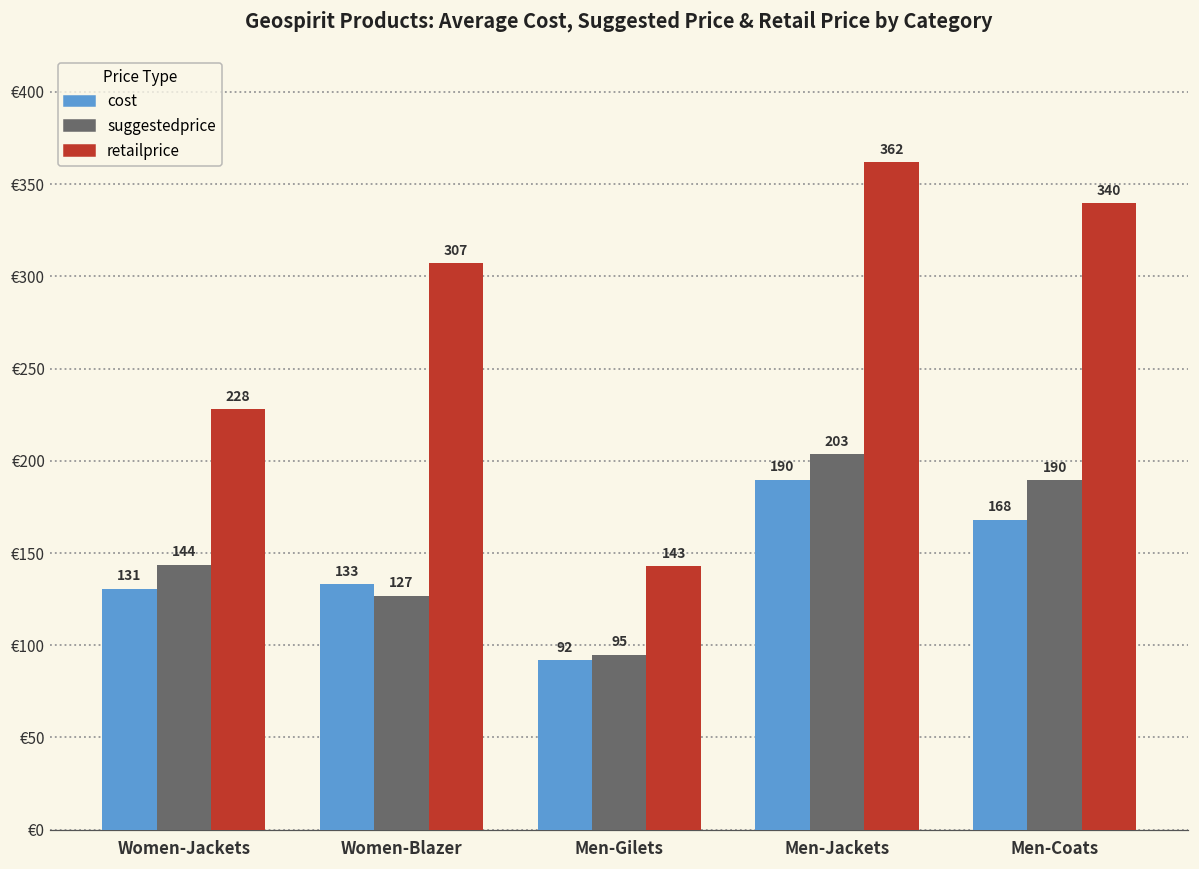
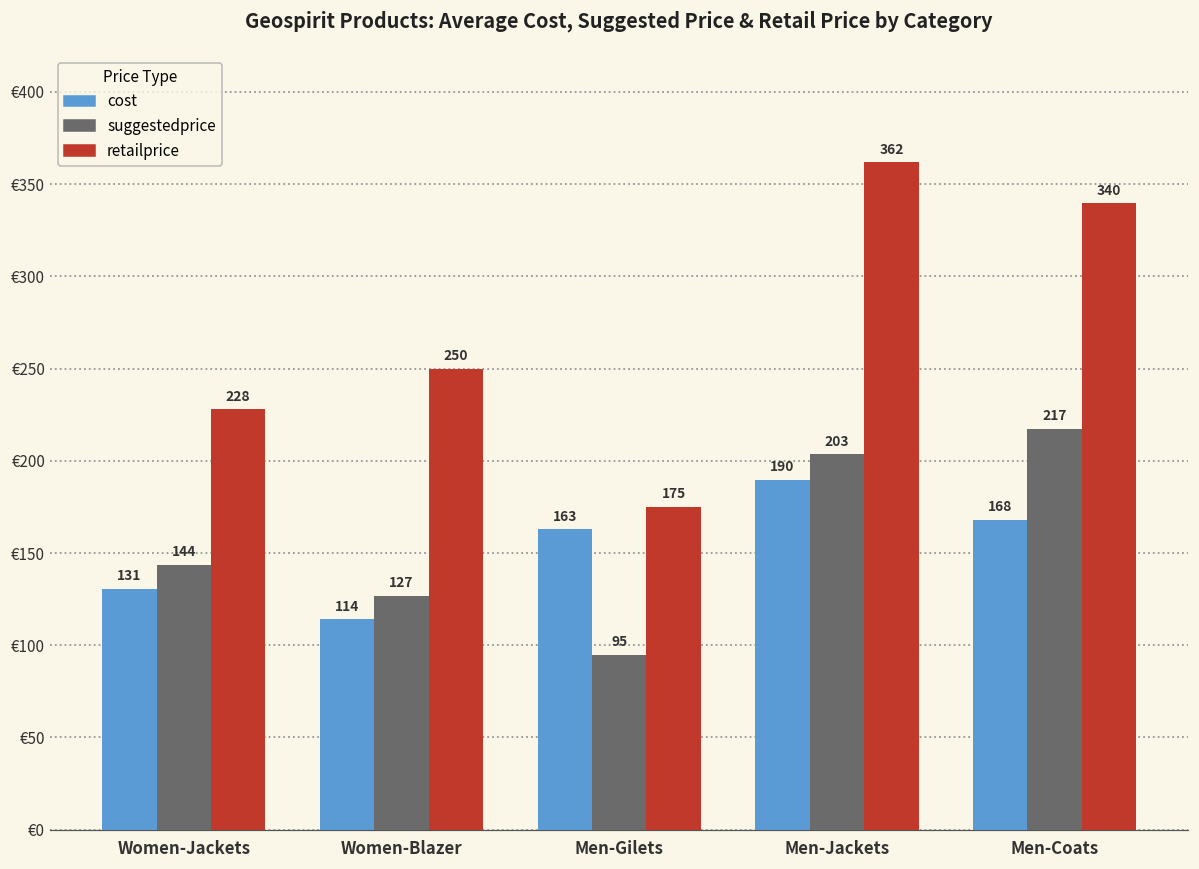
  {
    "cost": {
      "Women-Jackets": 131,
-     "Women-Blazer": 133,
-     "Men-Gilets": 92,
+     "Women-Blazer": 114,
+     "Men-Gilets": 163,
      "Men-Jackets": 190,
      "Men-Coats": 168
    },
    "suggestedprice": {
      "Women-Jackets": 144,
      "Women-Blazer": 127,
      "Men-Gilets": 95,
      "Men-Jackets": 203,
-     "Men-Coats": 190
+     "Men-Coats": 217
    },
    "retailprice": {
      "Women-Jackets": 228,
-     "Women-Blazer": 307,
-     "Men-Gilets": 143,
+     "Women-Blazer": 250,
+     "Men-Gilets": 175,
      "Men-Jackets": 362,
      "Men-Coats": 340
    }
  }
